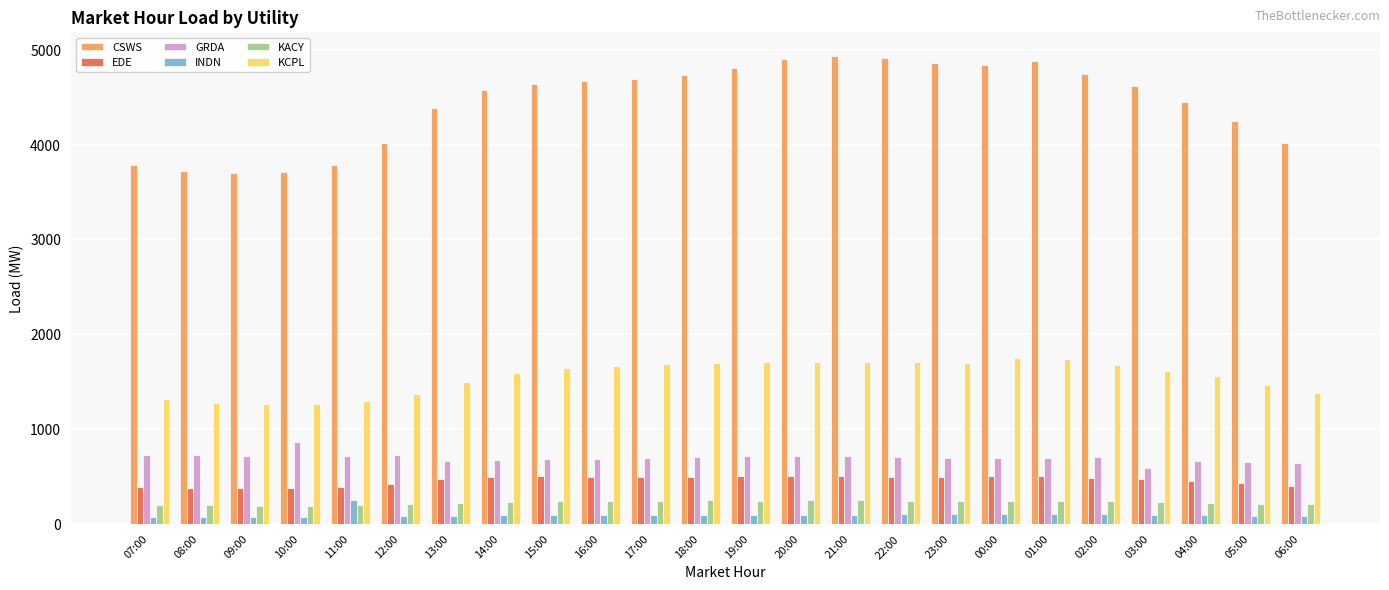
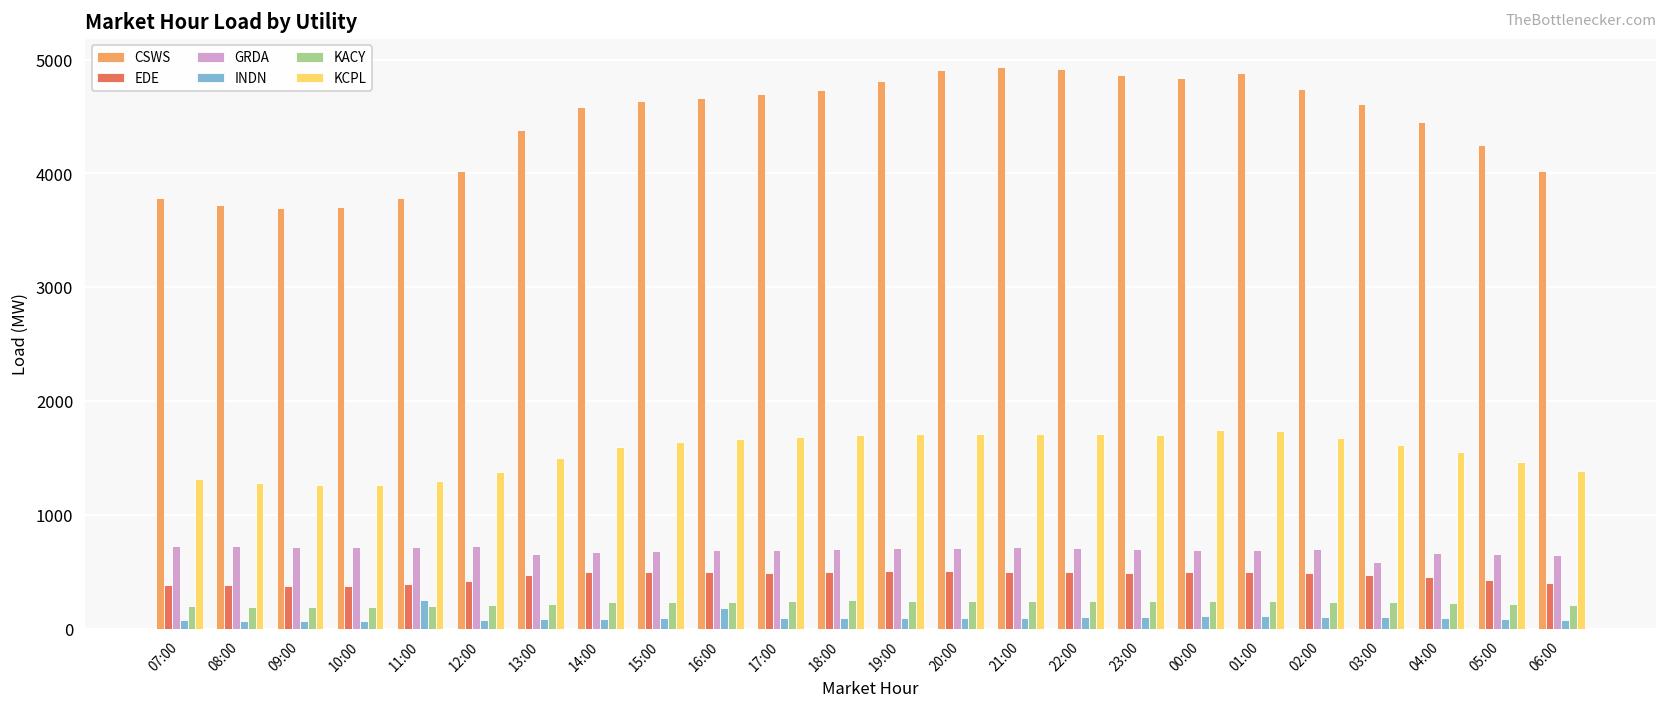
  {
    "GRDA": {
      "07:00": 700,
      "08:00": 700,
      "09:00": 700,
-     "10:00": 900,
+     "10:00": 700,
      "11:00": 700,
      "12:00": 700,
      "13:00": 700,
      "14:00": 700,
      "15:00": 700,
      "16:00": 700,
      "17:00": 700,
      "18:00": 700,
      "19:00": 700,
      "20:00": 700,
      "21:00": 700,
      "22:00": 700,
      "23:00": 700,
      "00:00": 700,
      "01:00": 700,
      "02:00": 700,
      "03:00": 600,
      "04:00": 700,
      "05:00": 700,
      "06:00": 600
    },
    "INDN": {
      "07:00": 100,
      "08:00": 100,
      "09:00": 100,
      "10:00": 100,
      "11:00": 300,
      "12:00": 100,
      "13:00": 100,
      "14:00": 100,
      "15:00": 100,
-     "16:00": 100,
+     "16:00": 200,
      "17:00": 100,
      "18:00": 100,
      "19:00": 100,
      "20:00": 100,
      "21:00": 100,
      "22:00": 100,
      "23:00": 100,
      "00:00": 100,
      "01:00": 100,
      "02:00": 100,
      "03:00": 100,
      "04:00": 100,
      "05:00": 100,
      "06:00": 100
    },
    "KACY": {
      "07:00": 200,
      "08:00": 200,
      "09:00": 200,
      "10:00": 200,
      "11:00": 200,
      "12:00": 200,
      "13:00": 200,
      "14:00": 200,
      "15:00": 200,
      "16:00": 200,
      "17:00": 200,
      "18:00": 200,
      "19:00": 200,
      "20:00": 200,
      "21:00": 200,
      "22:00": 200,
      "23:00": 200,
      "00:00": 200,
      "01:00": 200,
      "02:00": 200,
      "03:00": 200,
      "04:00": 200,
      "05:00": 200,
      "06:00": 200
    }
  }
